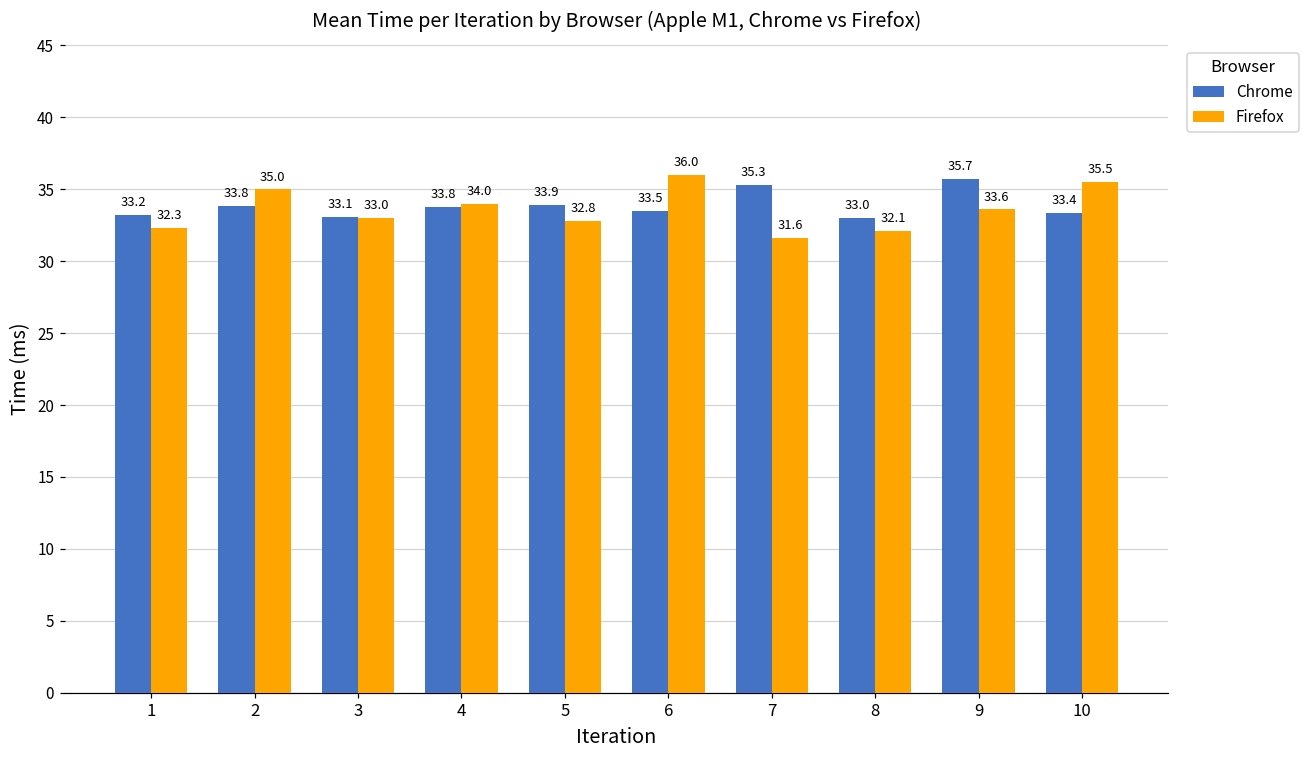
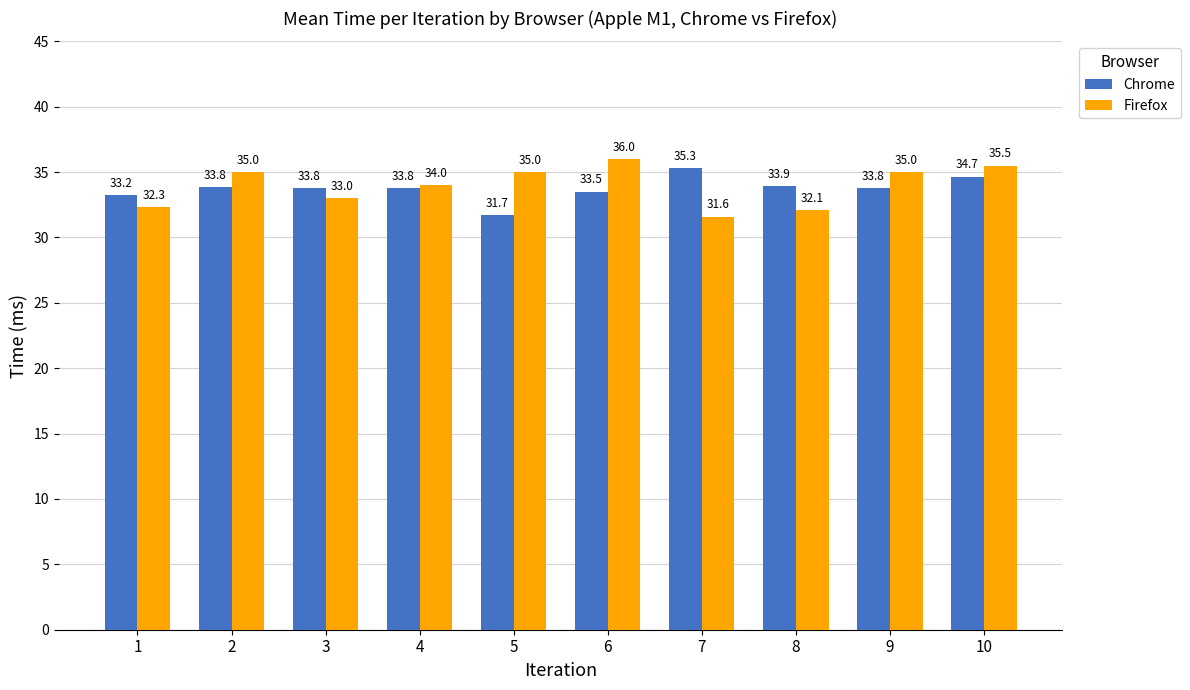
  {
    "Chrome": {
      "1": 33.2,
      "2": 33.8,
-     "3": 33.1,
+     "3": 33.8,
      "4": 33.8,
-     "5": 33.9,
+     "5": 31.7,
      "6": 33.5,
      "7": 35.3,
-     "8": 33.0,
-     "9": 35.7,
-     "10": 33.4
+     "8": 33.9,
+     "9": 33.8,
+     "10": 34.7
    },
    "Firefox": {
      "1": 32.3,
      "2": 35.0,
      "3": 33.0,
      "4": 34.0,
-     "5": 32.8,
+     "5": 35.0,
      "6": 36.0,
      "7": 31.6,
      "8": 32.1,
-     "9": 33.6,
+     "9": 35.0,
      "10": 35.5
    }
  }
